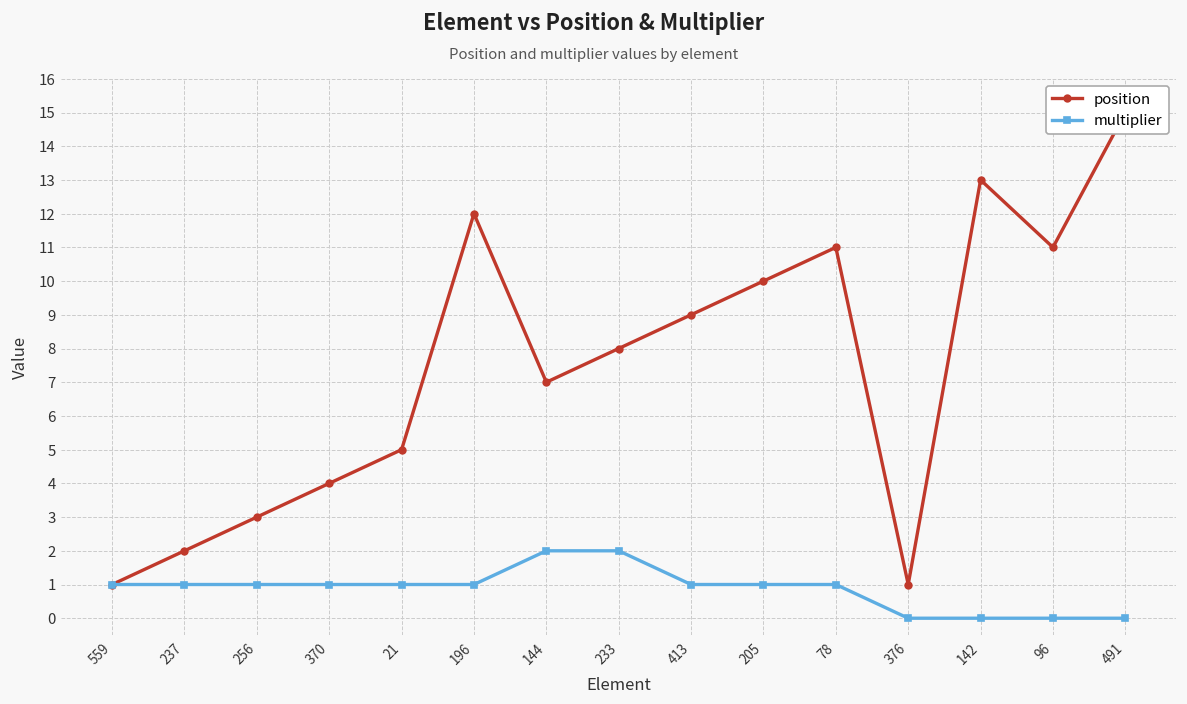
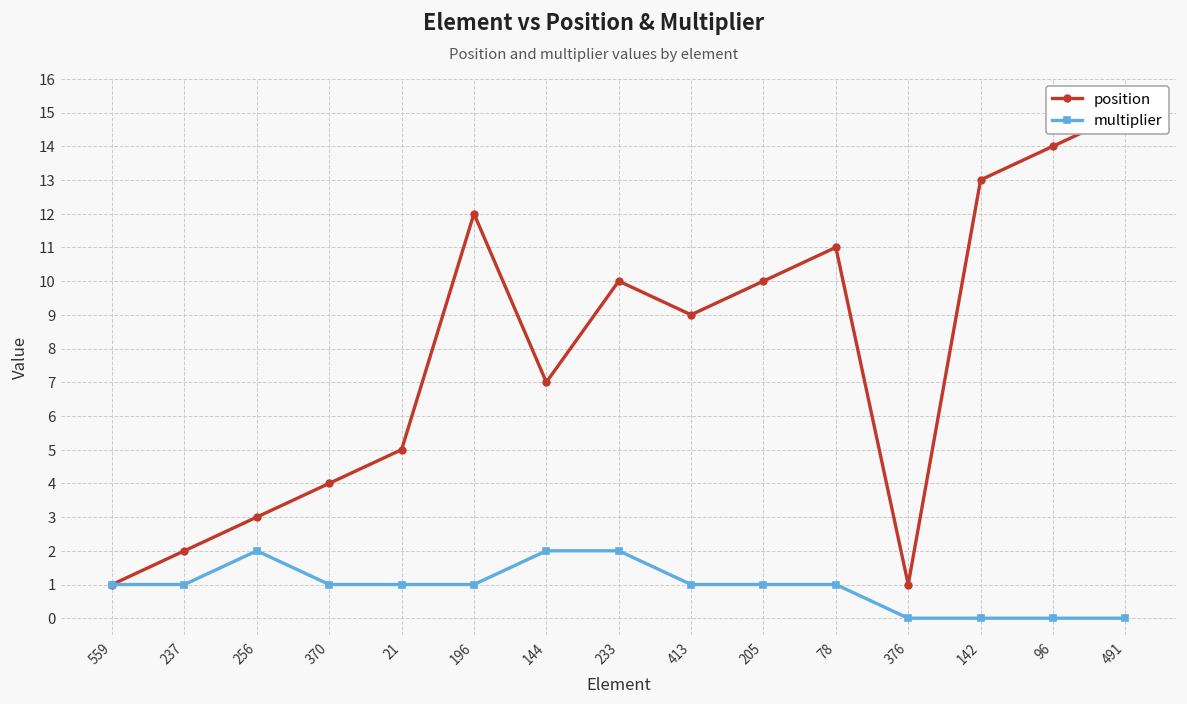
  {
    "position": {
      "237": 2,
      "256": 3,
      "370": 4,
      "21": 5,
      "196": 12,
      "144": 7,
-     "233": 8,
+     "233": 10,
      "413": 9,
      "205": 10,
      "78": 11,
      "376": 1,
      "142": 13,
-     "96": 11
+     "96": 14
    },
    "multiplier": {
      "237": 1,
-     "256": 1,
+     "256": 2,
      "370": 1,
      "21": 1,
      "196": 1,
      "144": 2,
      "233": 2,
      "413": 1,
      "205": 1,
      "78": 1,
      "376": 0,
      "142": 0,
      "96": 0,
      "491": 0
    }
  }
